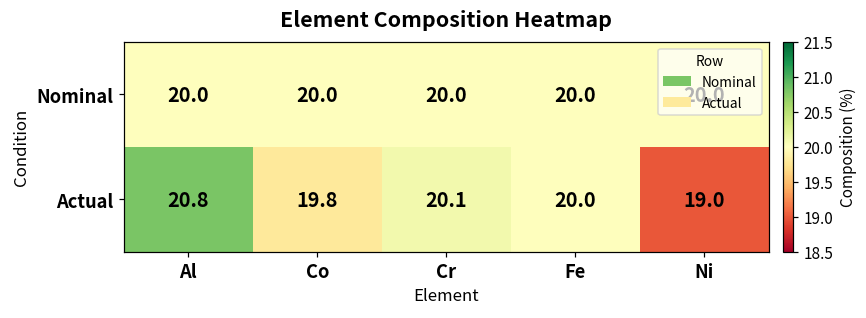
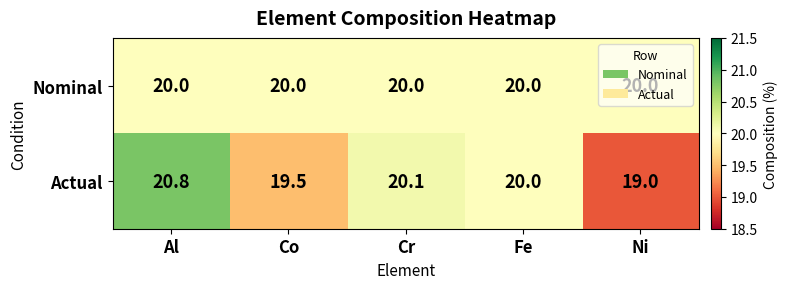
  {
    "Nominal": {
      "Al": 20.0,
      "Co": 20.0,
      "Cr": 20.0,
      "Fe": 20.0
    },
    "Actual": {
      "Al": 20.8,
-     "Co": 19.8,
+     "Co": 19.5,
      "Cr": 20.1,
      "Fe": 20.0,
      "Ni": 19.0
    }
  }
